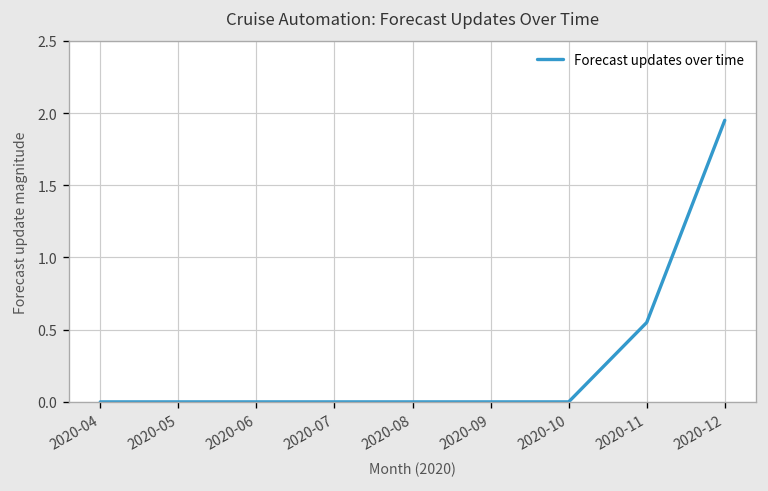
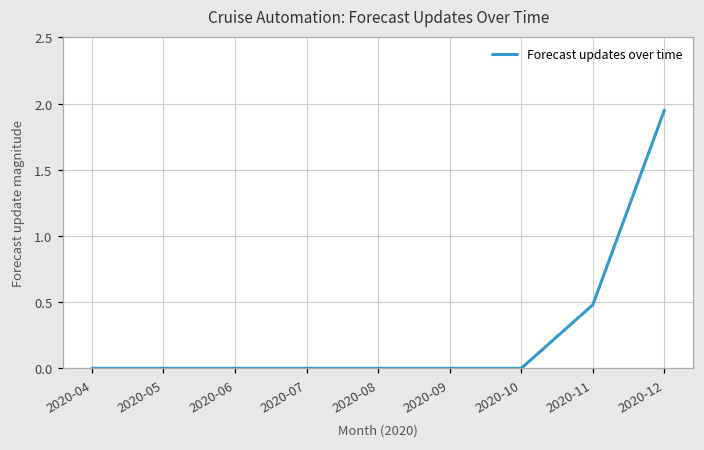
  {
    "2020-04": 0.00,
    "2020-05": 0.00,
    "2020-06": 0.00,
    "2020-07": 0.00,
    "2020-08": 0.00,
    "2020-09": 0.00,
    "2020-10": 0.00,
-   "2020-11": 0.55,
+   "2020-11": 0.48,
    "2020-12": 1.95
  }
